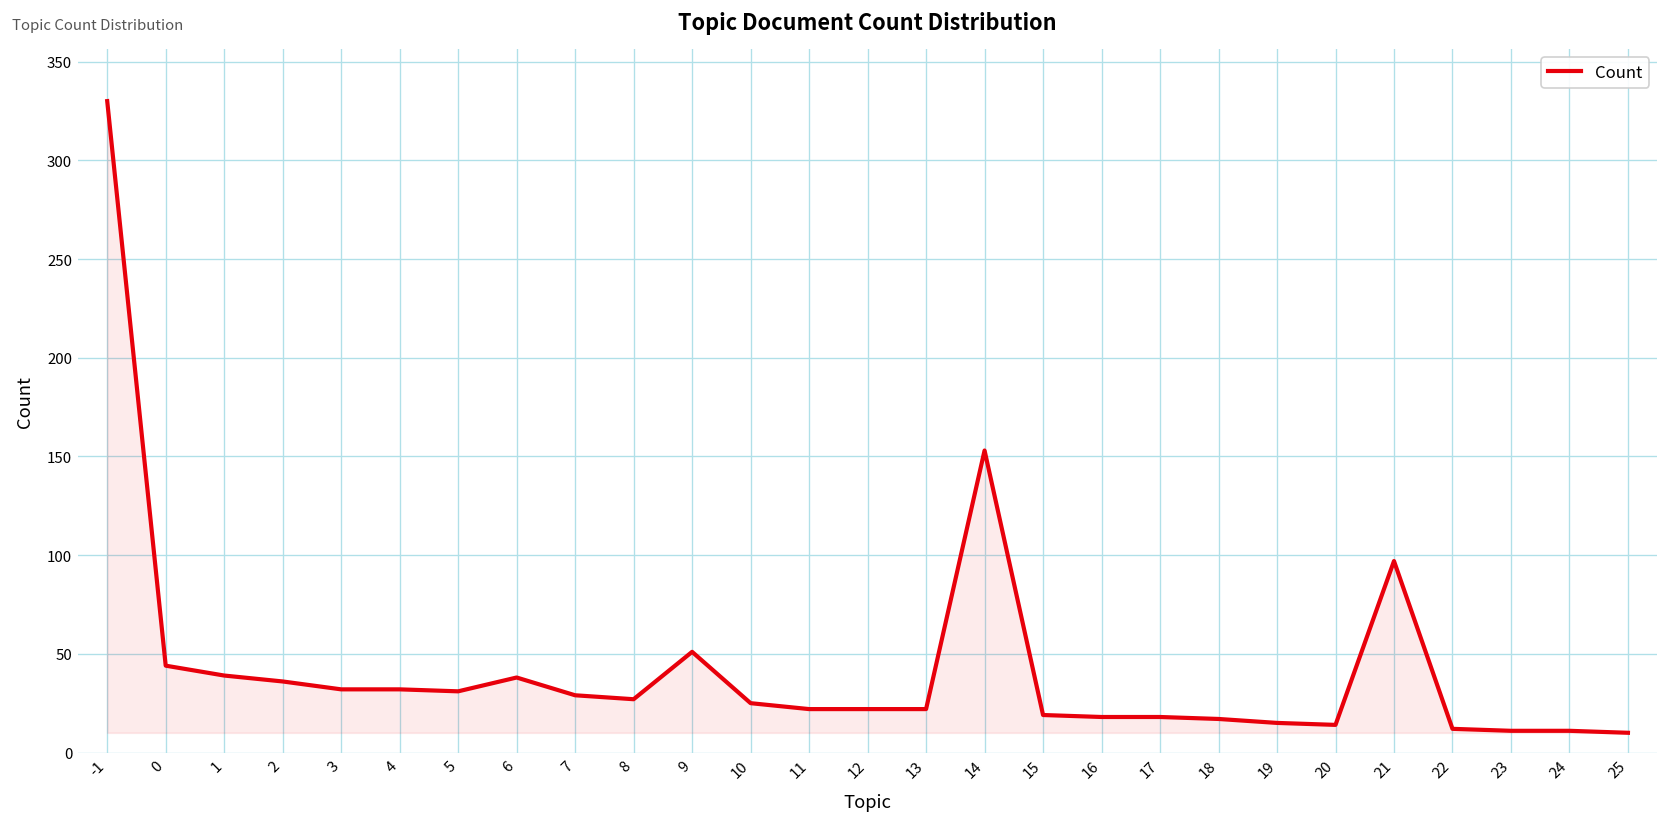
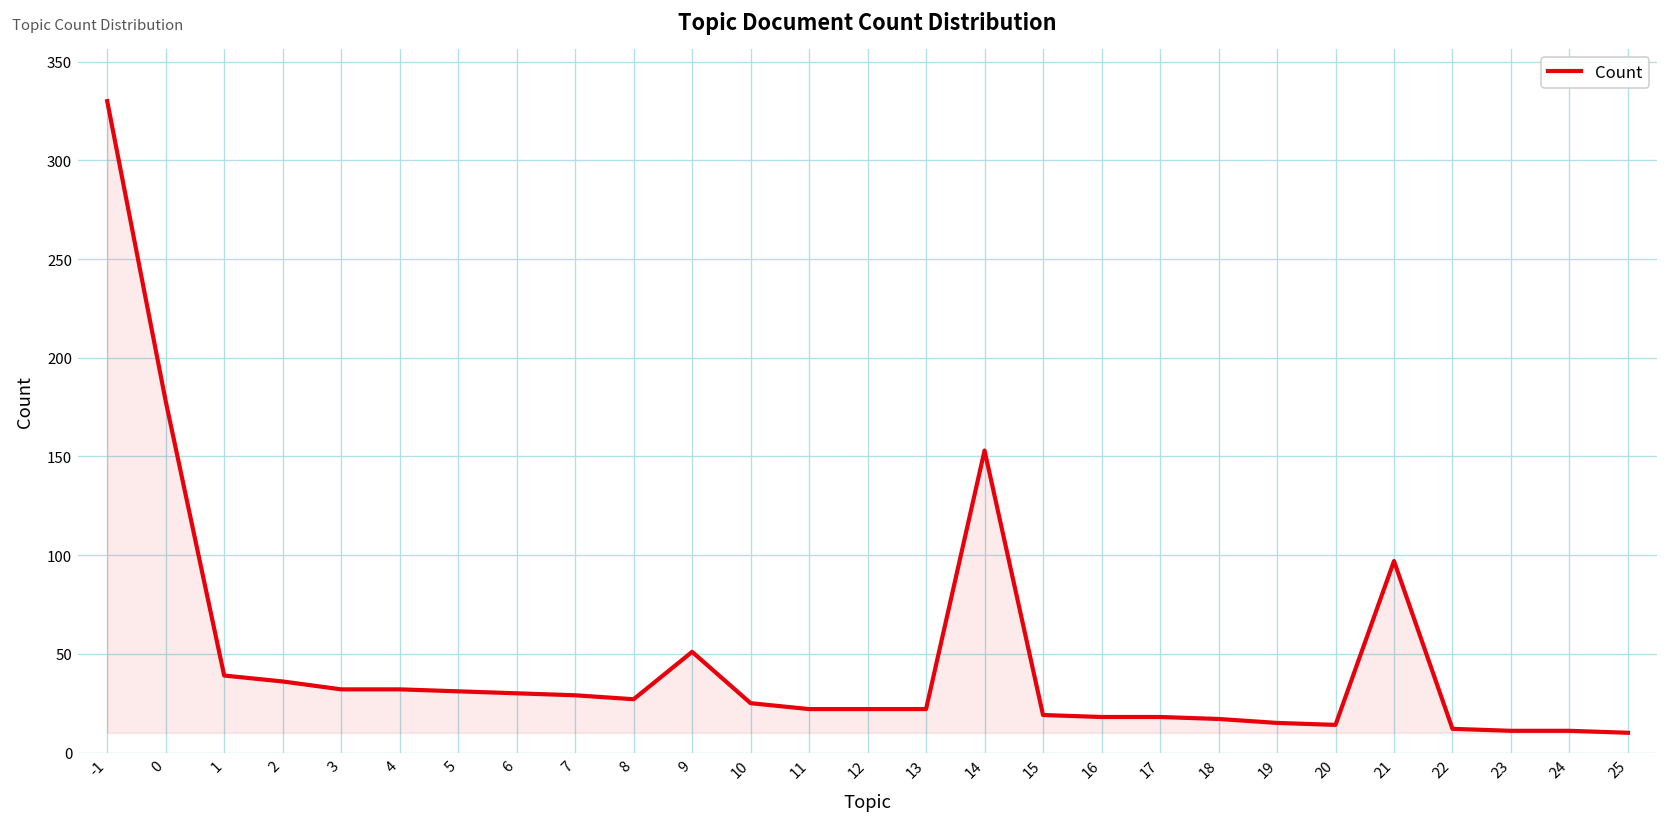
  {
    "-1": 330,
-   "0": 44,
+   "0": 178,
    "1": 39,
    "2": 36,
    "3": 32,
    "4": 32,
    "5": 31,
-   "6": 38,
+   "6": 30,
    "7": 29,
    "8": 27,
    "9": 51,
    "10": 25,
    "11": 22,
    "12": 22,
    "13": 22,
    "14": 153,
    "15": 19,
    "16": 18,
    "17": 18,
    "18": 17,
    "19": 15,
    "20": 14,
    "21": 97,
    "22": 12,
    "23": 11,
    "24": 11,
    "25": 10
  }
